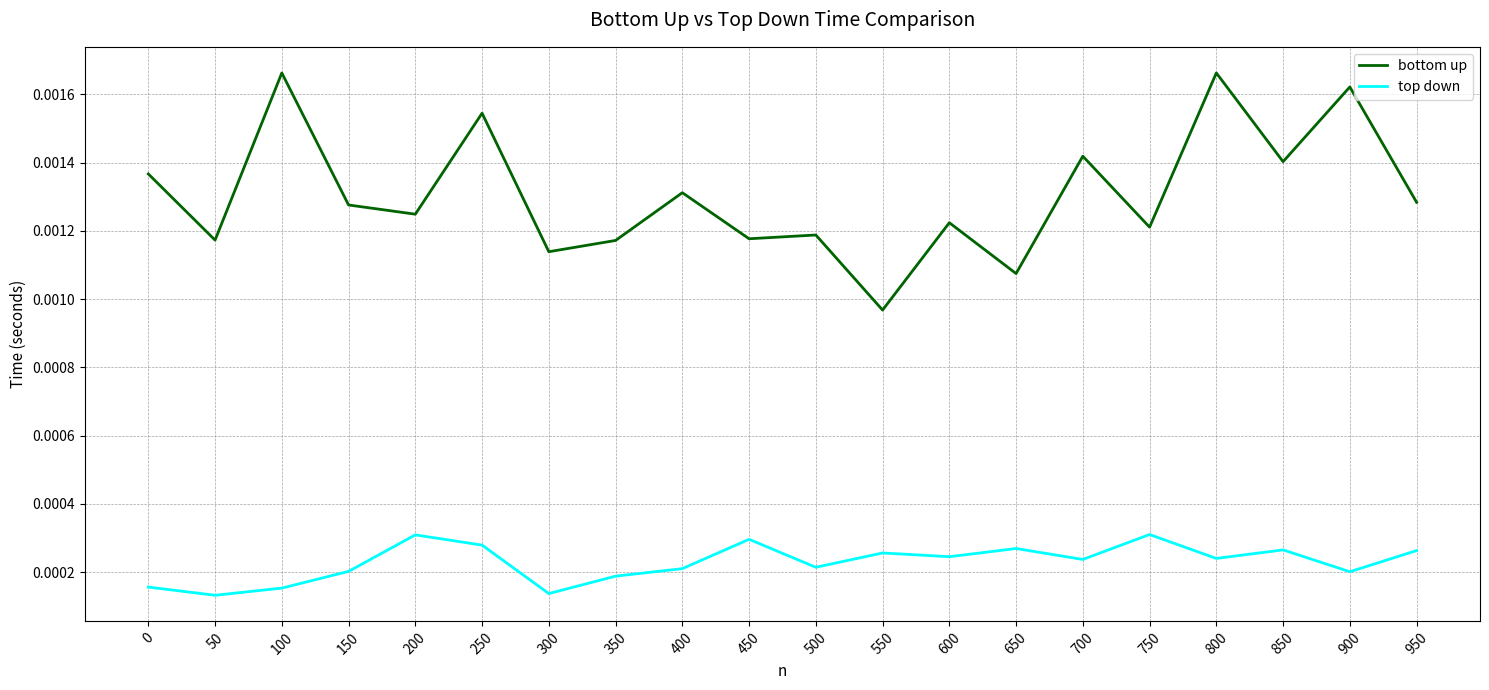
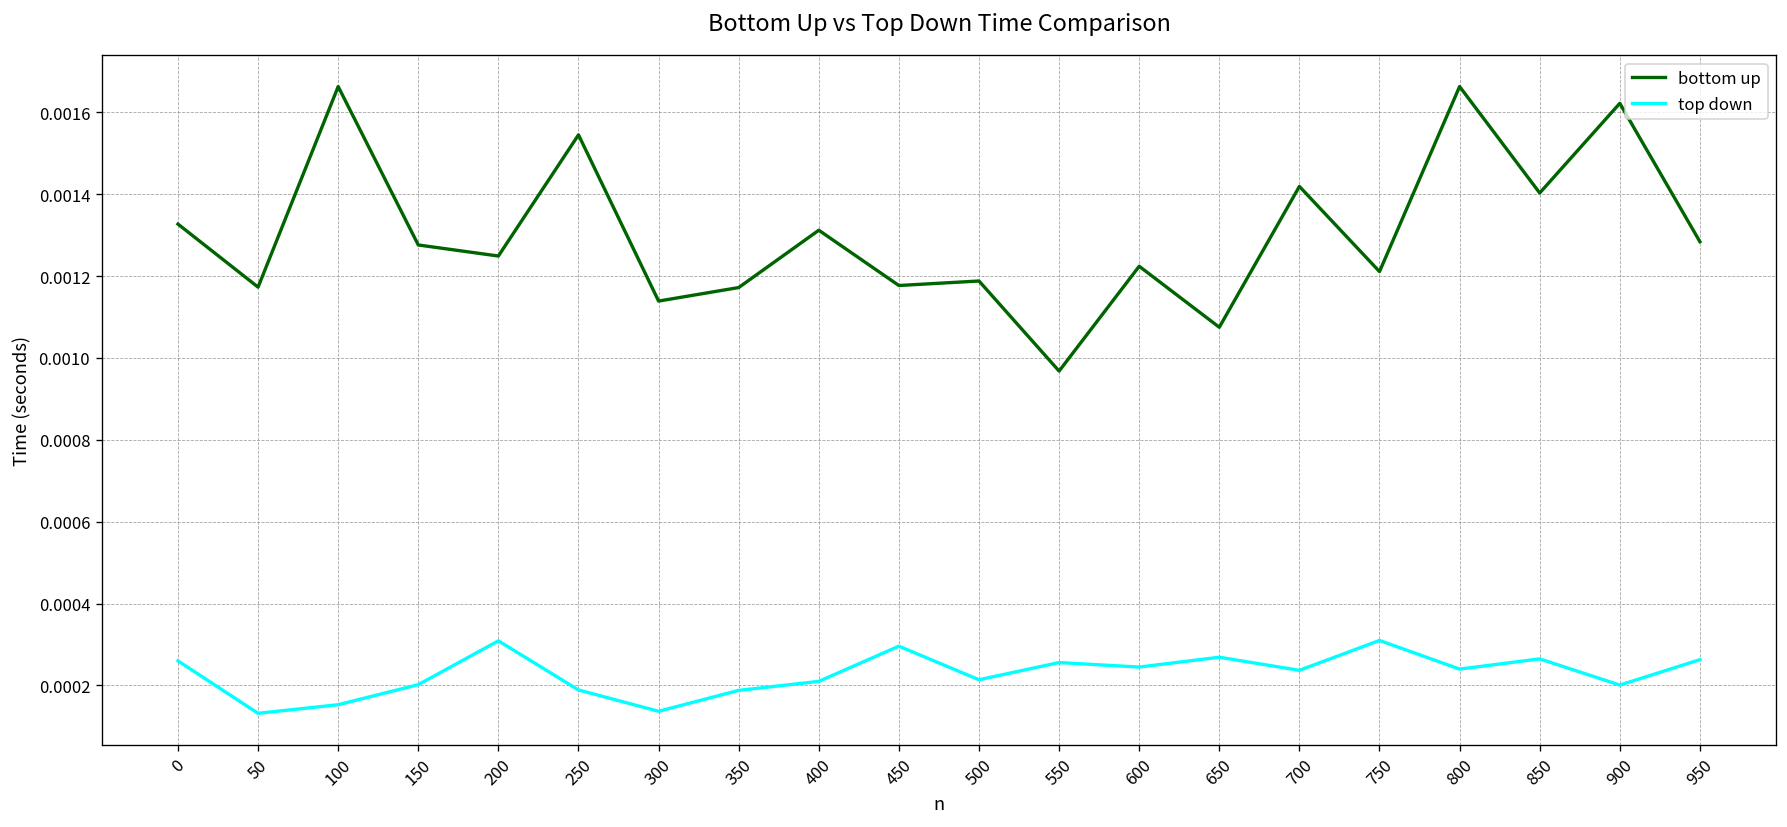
  {
    "bottom up": {
-     "0": 0.00137,
+     "0": 0.00133,
      "50": 0.00117,
      "100": 0.00166,
      "150": 0.00128,
      "200": 0.00125,
      "250": 0.00155,
      "300": 0.00114,
      "350": 0.00117,
      "400": 0.00131,
      "450": 0.00118,
      "500": 0.00119,
      "550": 0.00097,
      "600": 0.00122,
      "650": 0.00108,
      "700": 0.00142,
      "750": 0.00121,
      "800": 0.00166,
      "850": 0.00140,
      "900": 0.00162,
      "950": 0.00128
    },
    "top down": {
-     "0": 0.00016,
+     "0": 0.00026,
      "50": 0.00013,
      "100": 0.00015,
      "150": 0.00020,
      "200": 0.00031,
-     "250": 0.00028,
+     "250": 0.00019,
      "300": 0.00014,
      "350": 0.00019,
      "400": 0.00021,
      "450": 0.00030,
      "500": 0.00021,
      "550": 0.00026,
      "600": 0.00025,
      "650": 0.00027,
      "700": 0.00024,
      "750": 0.00031,
      "800": 0.00024,
      "850": 0.00027,
      "900": 0.00020,
      "950": 0.00026
    }
  }
